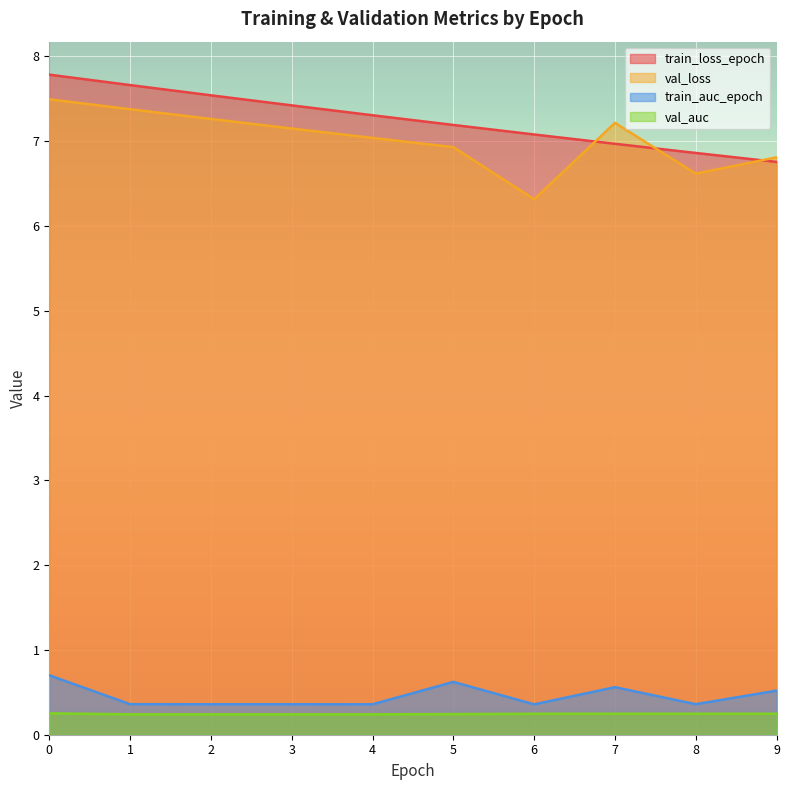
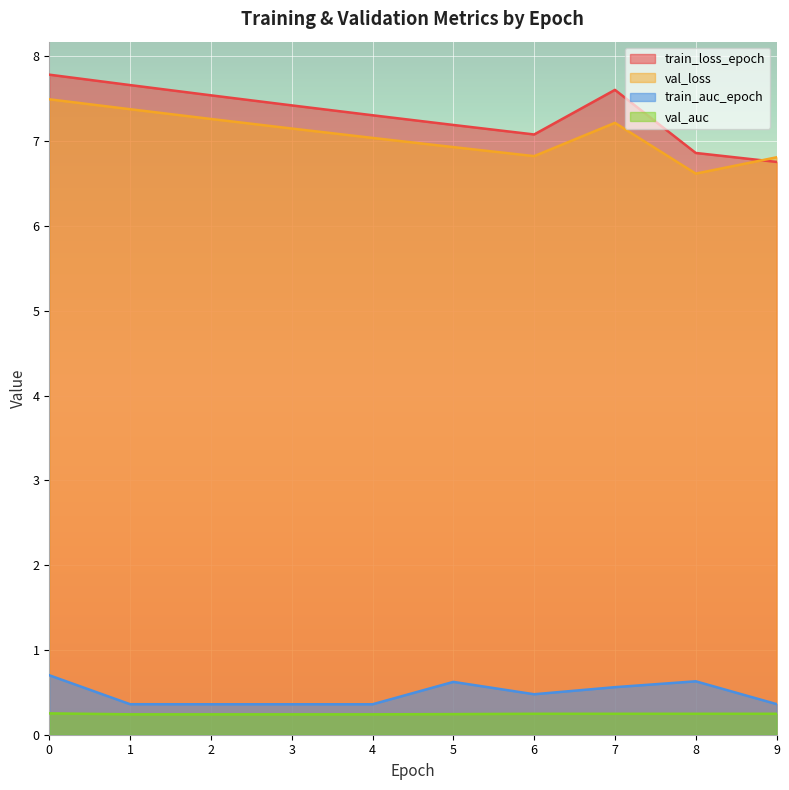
  {
    "train_loss_epoch": {
      "0": 7.8,
      "1": 7.7,
      "2": 7.5,
      "3": 7.4,
      "4": 7.3,
      "5": 7.2,
      "6": 7.1,
-     "7": 7.0,
+     "7": 7.6,
      "8": 6.9,
      "9": 6.8
    },
    "val_loss": {
      "0": 7.5,
      "1": 7.4,
      "2": 7.3,
      "3": 7.2,
      "4": 7.0,
      "5": 6.9,
-     "6": 6.3,
+     "6": 6.8,
      "7": 7.2,
      "8": 6.6,
      "9": 6.8
    },
    "train_auc_epoch": {
      "0": 0.7,
      "1": 0.4,
      "2": 0.4,
      "3": 0.4,
      "4": 0.4,
      "5": 0.6,
-     "6": 0.4,
+     "6": 0.5,
      "7": 0.6,
-     "8": 0.4,
-     "9": 0.5
+     "8": 0.6,
+     "9": 0.4
    },
    "val_auc": {
      "0": 0.3,
      "1": 0.2,
      "2": 0.2,
      "3": 0.2,
      "4": 0.2,
      "5": 0.2,
      "6": 0.2,
      "7": 0.2,
      "8": 0.2,
      "9": 0.2
    }
  }
